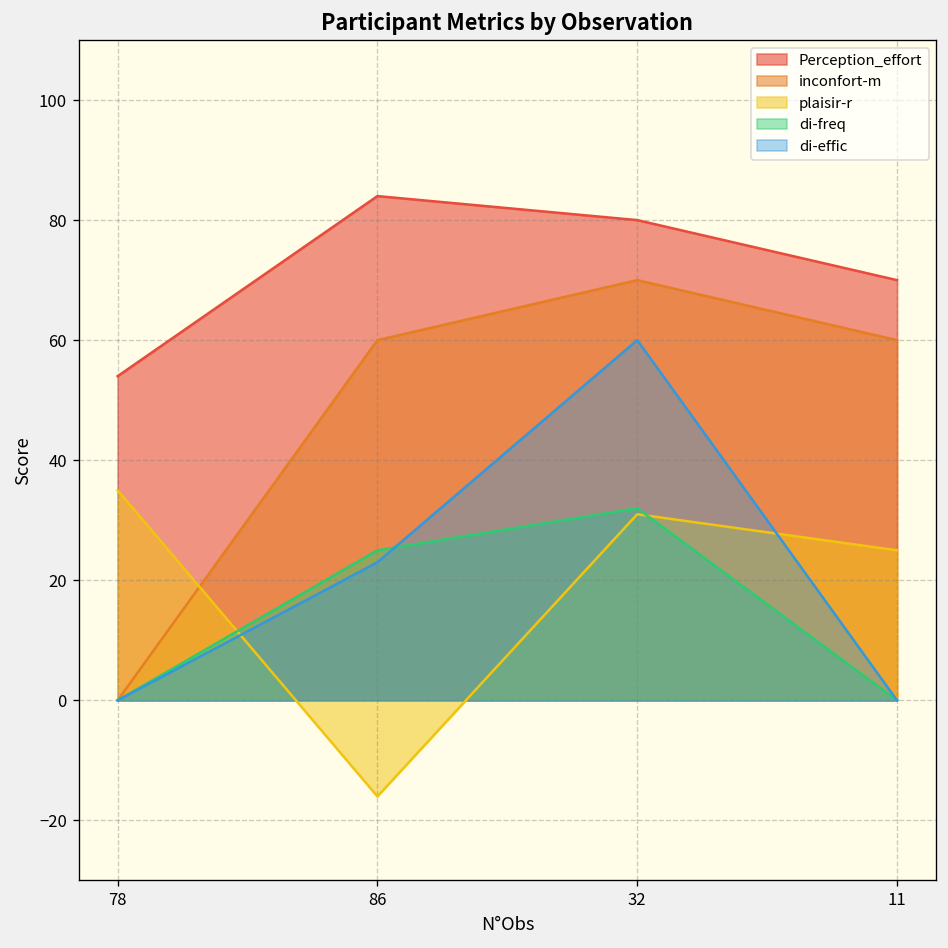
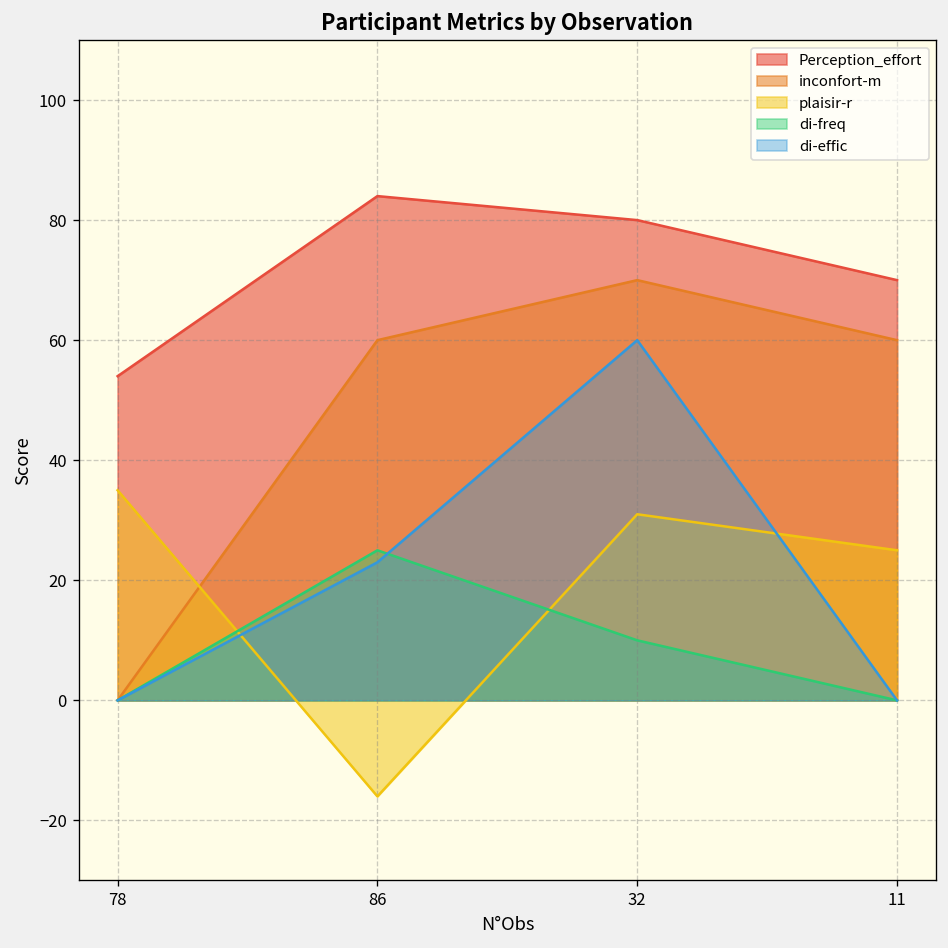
  {
    "di-freq": {
      "86": 25,
-     "32": 32
+     "32": 10
    },
    "di-effic": {
      "86": 23,
      "32": 60
    }
  }
